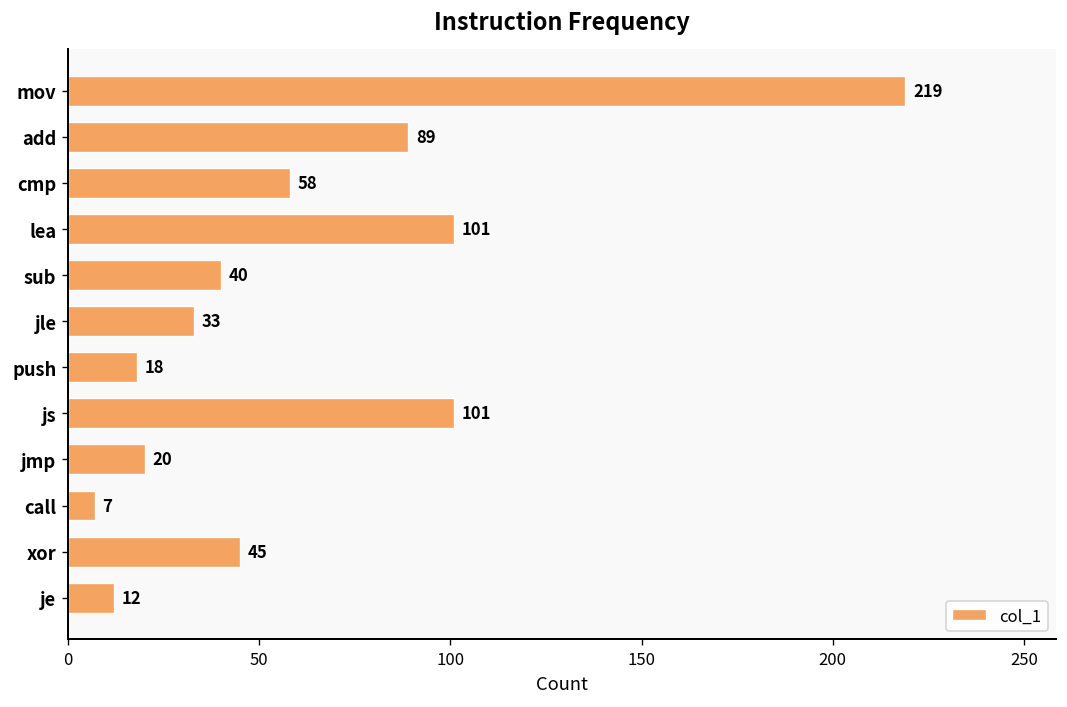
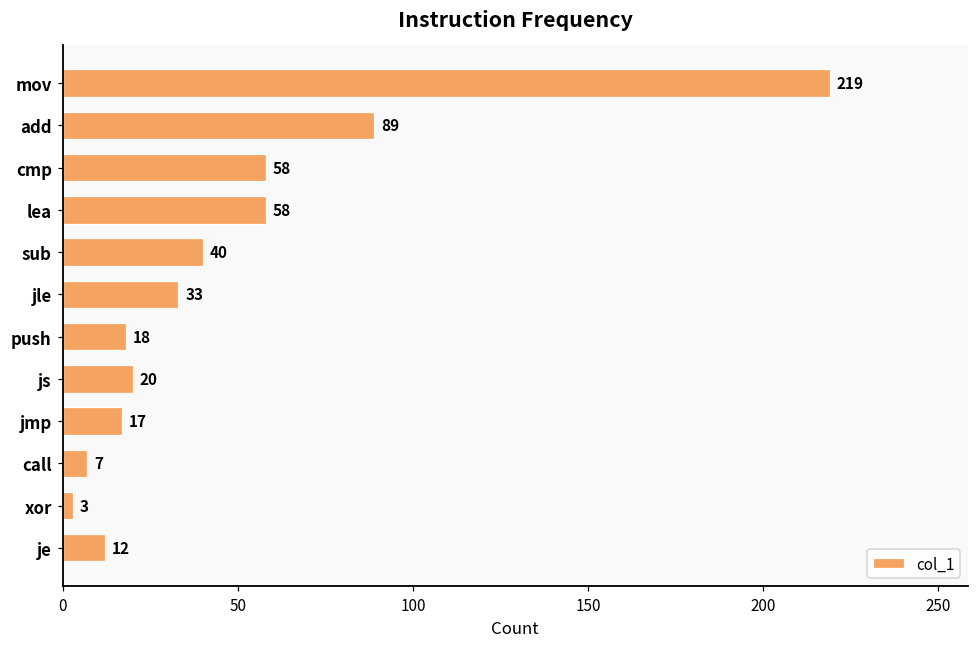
  {
    "mov": 219,
    "add": 89,
    "cmp": 58,
-   "lea": 101,
+   "lea": 58,
    "sub": 40,
    "jle": 33,
    "push": 18,
-   "js": 101,
-   "jmp": 20,
+   "js": 20,
+   "jmp": 17,
    "call": 7,
-   "xor": 45,
+   "xor": 3,
    "je": 12
  }
